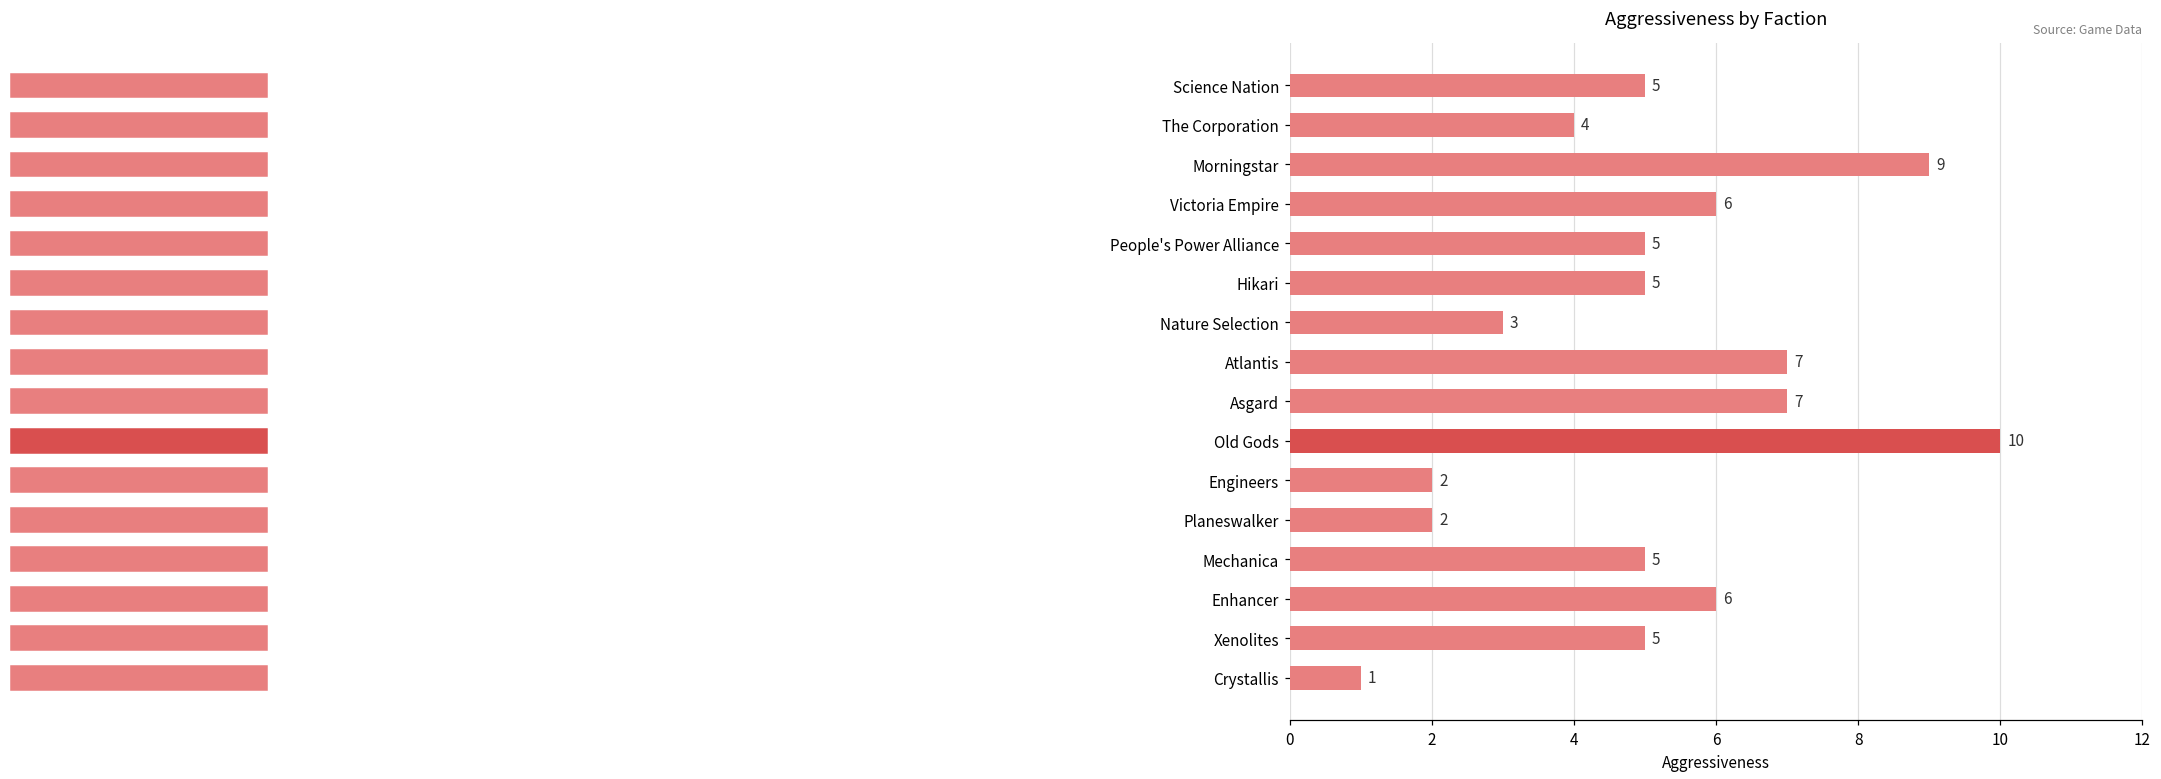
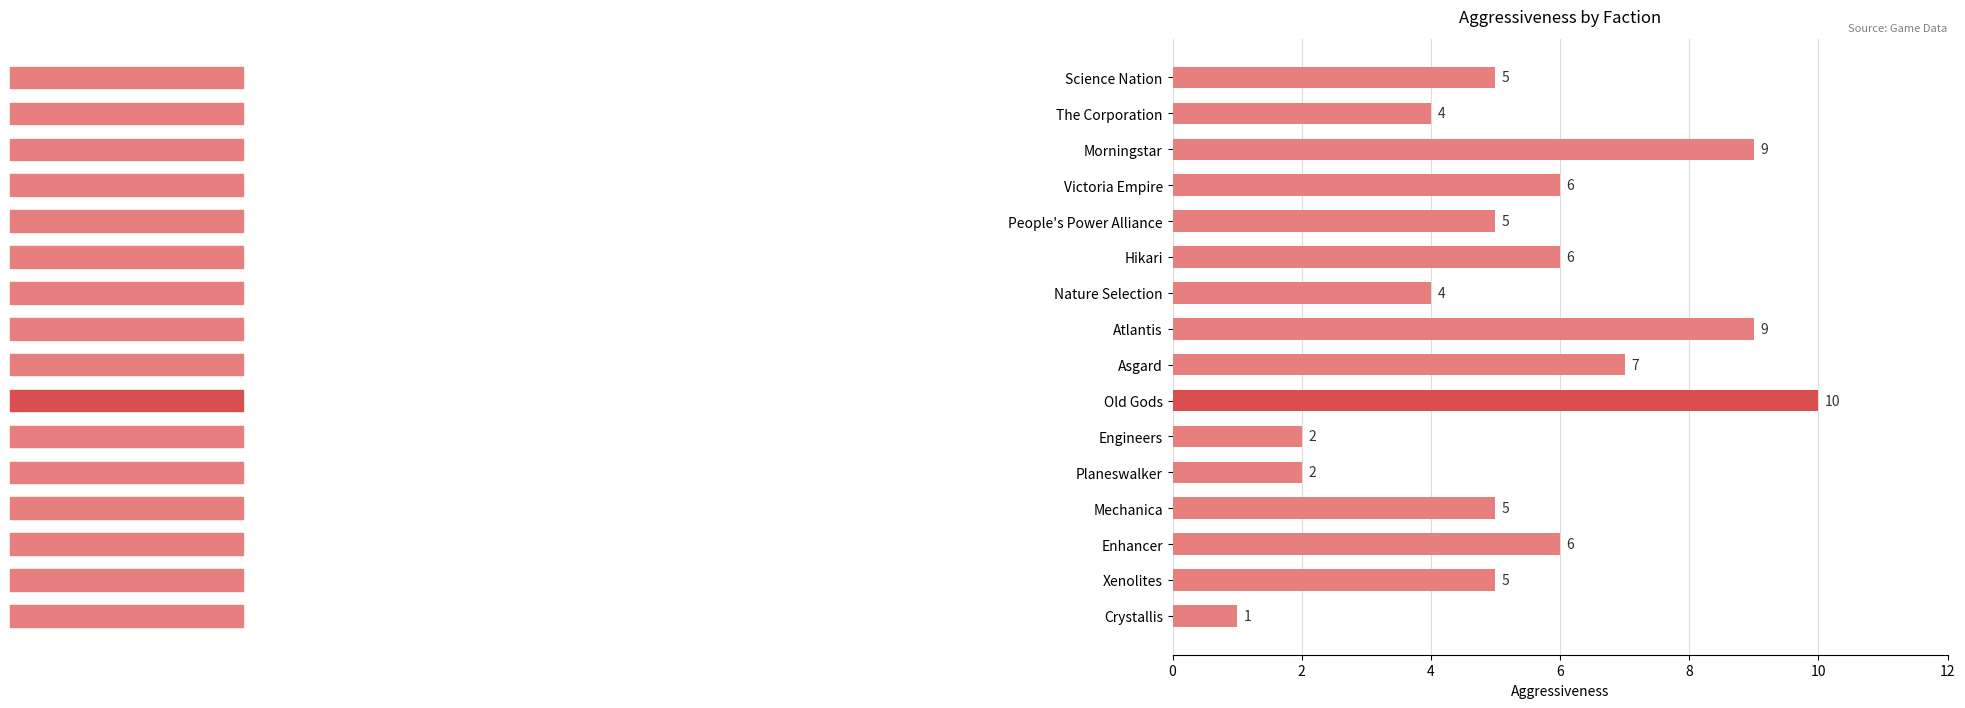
  {
    "Science Nation": 5,
    "The Corporation": 4,
    "Morningstar": 9,
    "Victoria Empire": 6,
    "People's Power Alliance": 5,
-   "Hikari": 5,
-   "Nature Selection": 3,
-   "Atlantis": 7,
+   "Hikari": 6,
+   "Nature Selection": 4,
+   "Atlantis": 9,
    "Asgard": 7,
    "Old Gods": 10,
    "Engineers": 2,
    "Planeswalker": 2,
    "Mechanica": 5,
    "Enhancer": 6,
    "Xenolites": 5,
    "Crystallis": 1
  }
